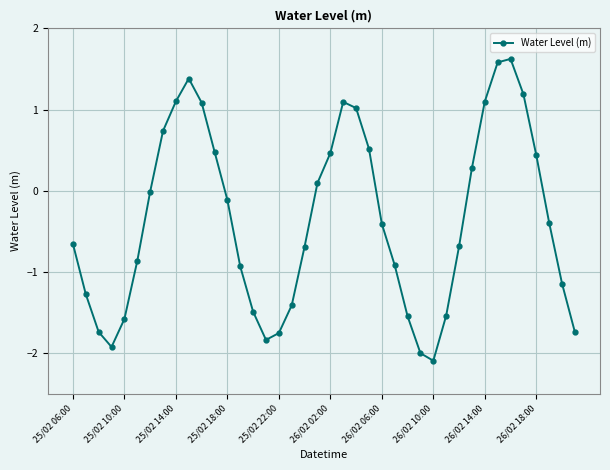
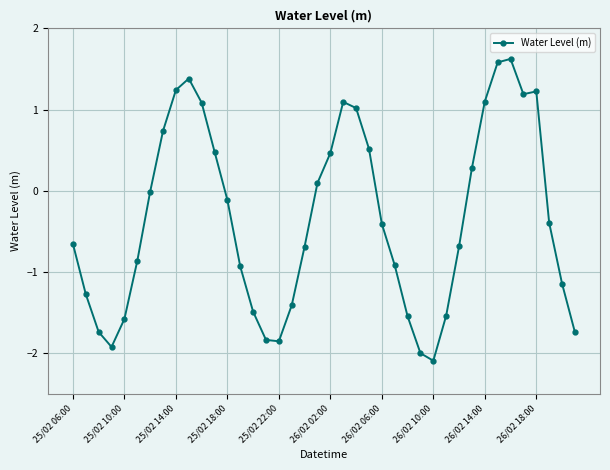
  {
    "25/02 06:00": -0.7,
    "25/02 10:00": -1.6,
-   "25/02 14:00": 1.1,
+   "25/02 14:00": 1.2,
    "25/02 18:00": -0.1,
-   "25/02 22:00": -1.8,
+   "25/02 22:00": -1.9,
    "26/02 02:00": 0.5,
    "26/02 06:00": -0.4,
    "26/02 10:00": -2.1,
    "26/02 14:00": 1.1,
-   "26/02 18:00": 0.4
+   "26/02 18:00": 1.2
  }
